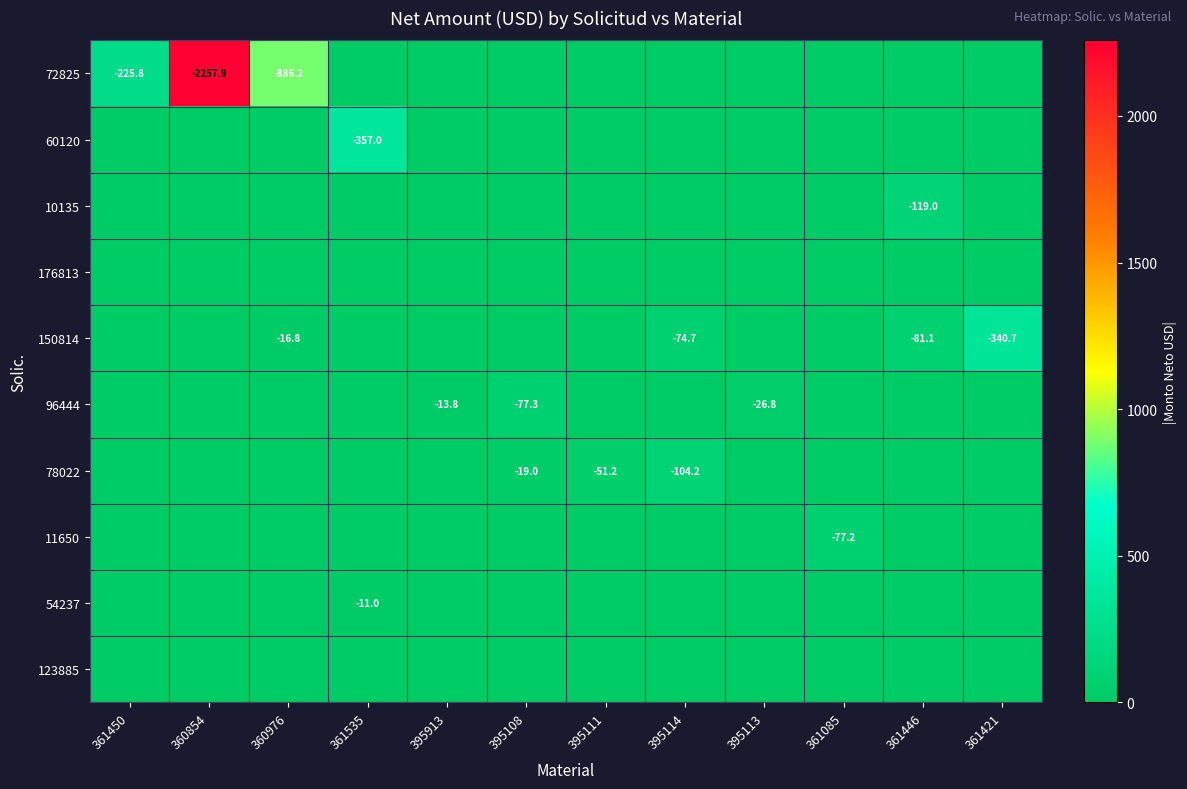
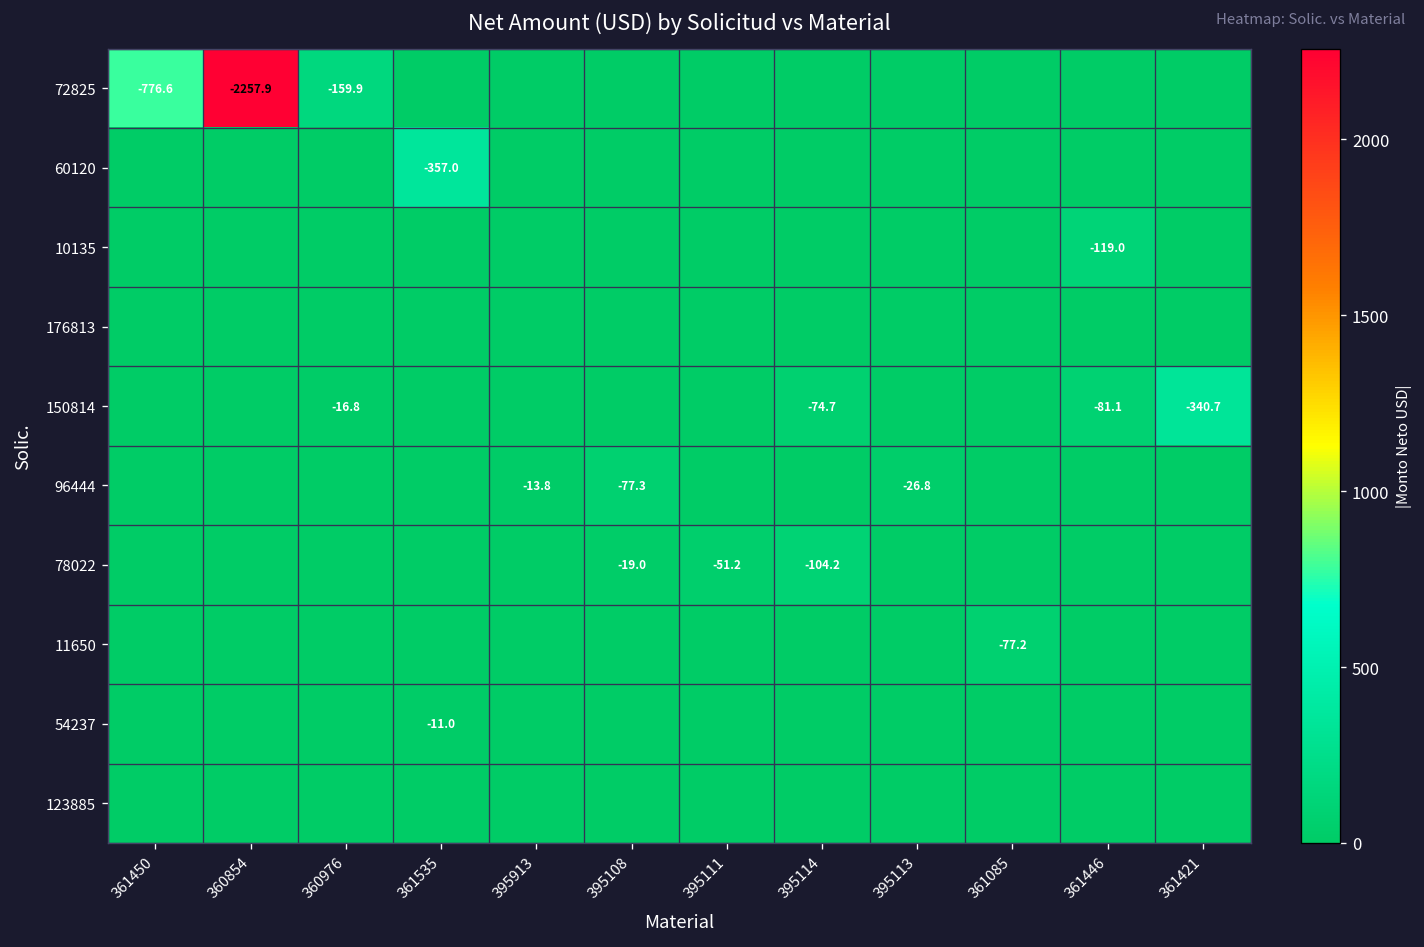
  {
    "72825": {
-     "361450": -225.8,
+     "361450": -776.6,
      "360854": -2257.9,
-     "360976": -886.2
+     "360976": -159.9
    },
    "60120": {
      "361535": -357.0
    },
    "10135": {
      "361446": -119.0
    },
    "150814": {
      "360976": -16.8,
      "395114": -74.7,
      "361446": -81.1,
      "361421": -340.7
    },
    "96444": {
      "395913": -13.8,
      "395108": -77.3,
      "395113": -26.8
    },
    "78022": {
      "395108": -19.0,
      "395111": -51.2,
      "395114": -104.2
    },
    "11650": {
      "361085": -77.2
    },
    "54237": {
      "361535": -11.0
    }
  }
